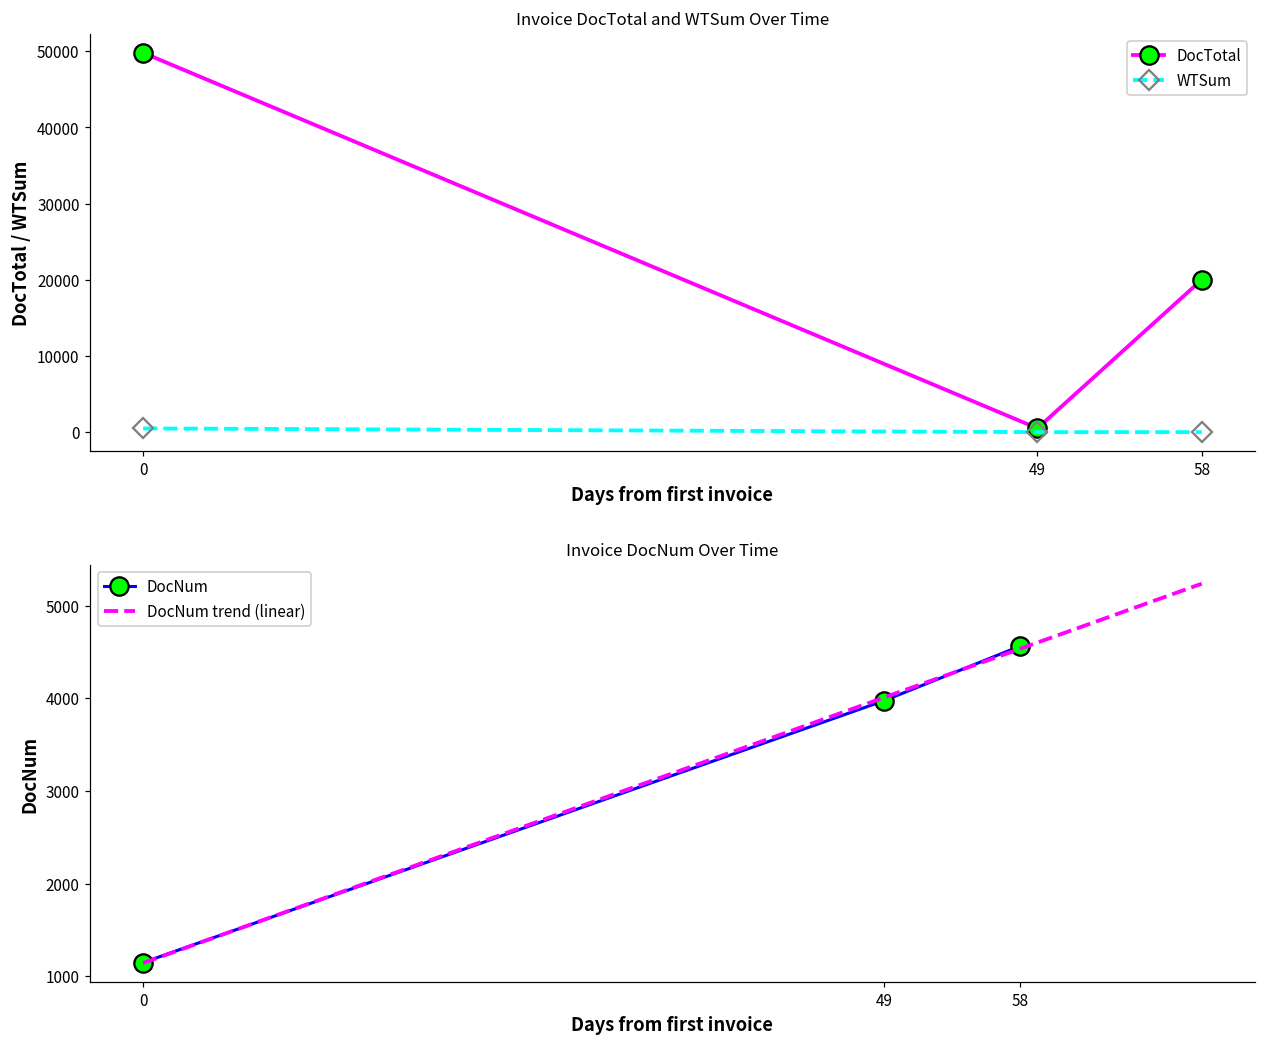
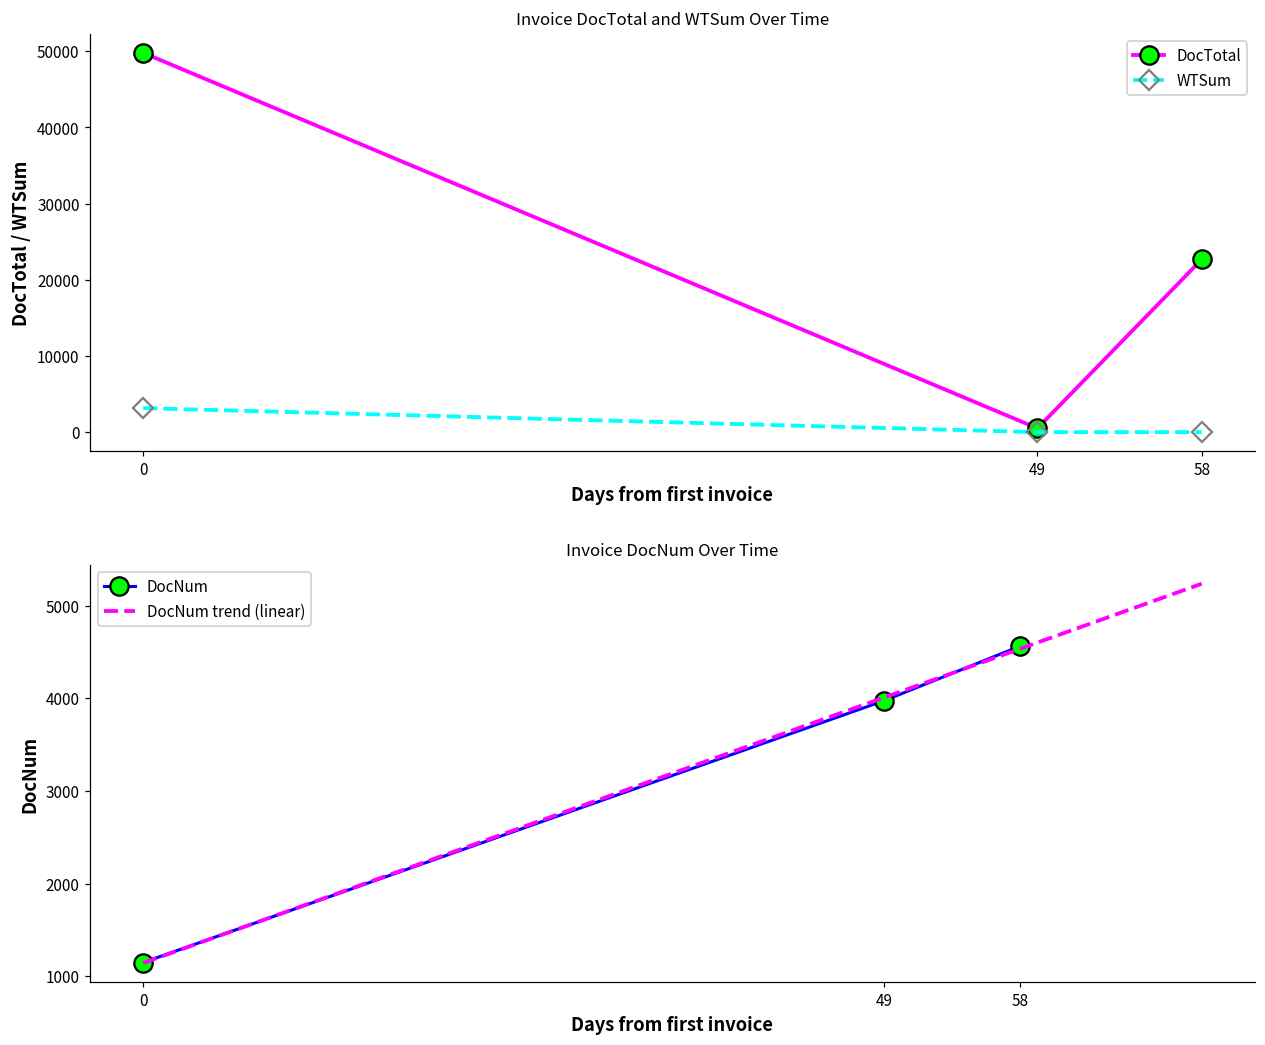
  {
    "Invoice DocTotal and WTSum Over Time": {
      "DocTotal": {
        "0": 50000,
        "49": 1000,
-       "58": 20000
+       "58": 23000
      },
      "WTSum": {
-       "0": 0,
+       "0": 3000,
        "49": 0,
        "58": 0
      }
    },
    "Invoice DocNum Over Time": {
      "DocNum": {
        "49": 4000
      },
      "DocNum trend (linear)": {
        "49": 4000
      }
    }
  }
